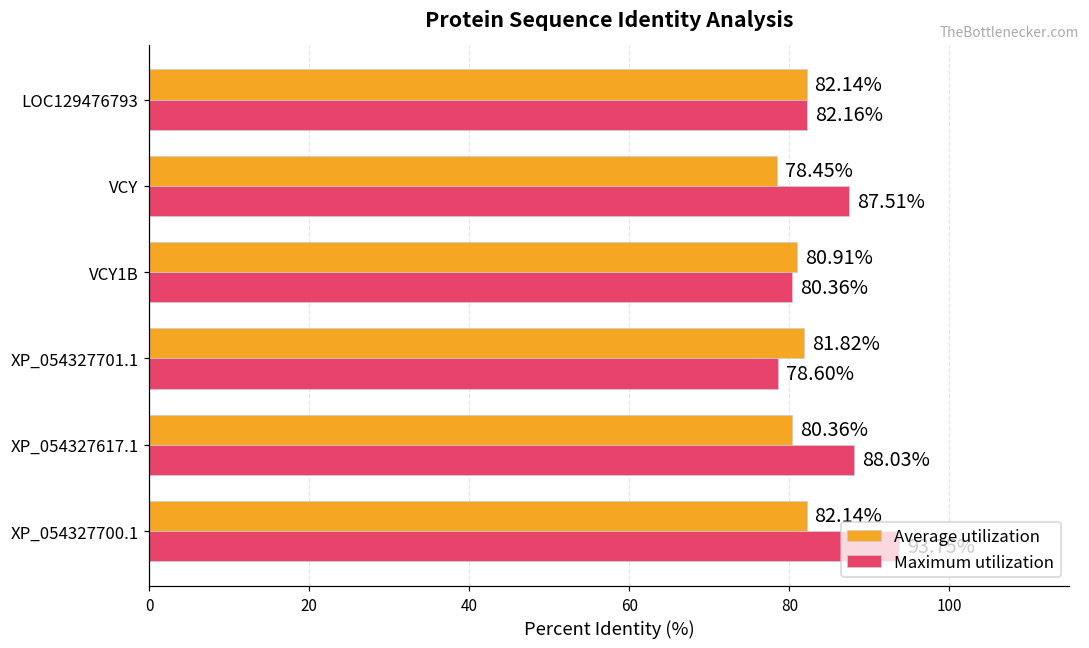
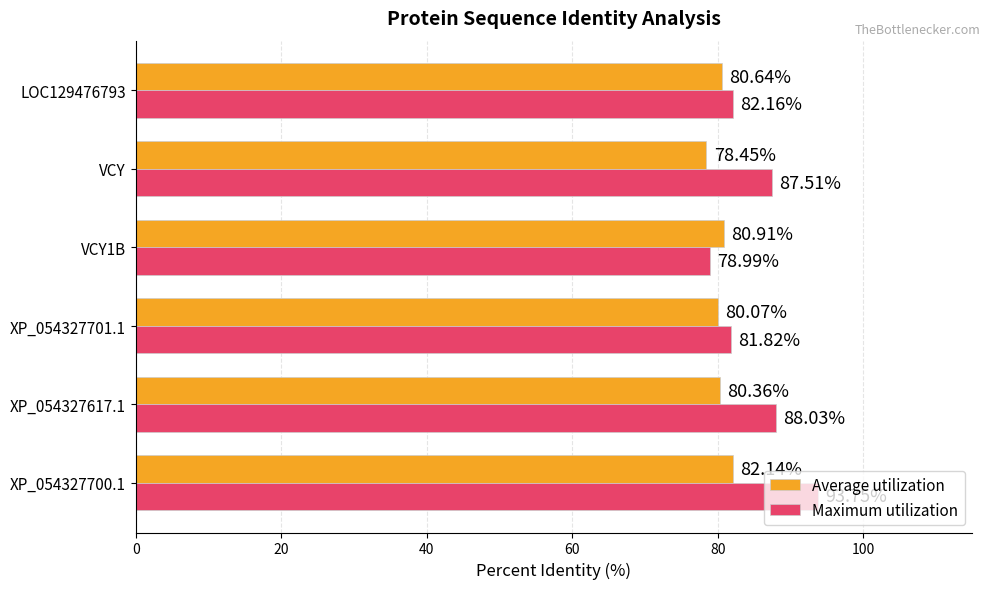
  {
    "Average utilization": {
-     "LOC129476793": "82.14%",
+     "LOC129476793": "80.64%",
      "VCY": "78.45%",
      "VCY1B": "80.91%",
-     "XP_054327701.1": "81.82%",
+     "XP_054327701.1": "80.07%",
      "XP_054327617.1": "80.36%"
    },
    "Maximum utilization": {
      "LOC129476793": "82.16%",
      "VCY": "87.51%",
-     "VCY1B": "80.36%",
-     "XP_054327701.1": "78.60%",
+     "VCY1B": "78.99%",
+     "XP_054327701.1": "81.82%",
      "XP_054327617.1": "88.03%"
    }
  }
